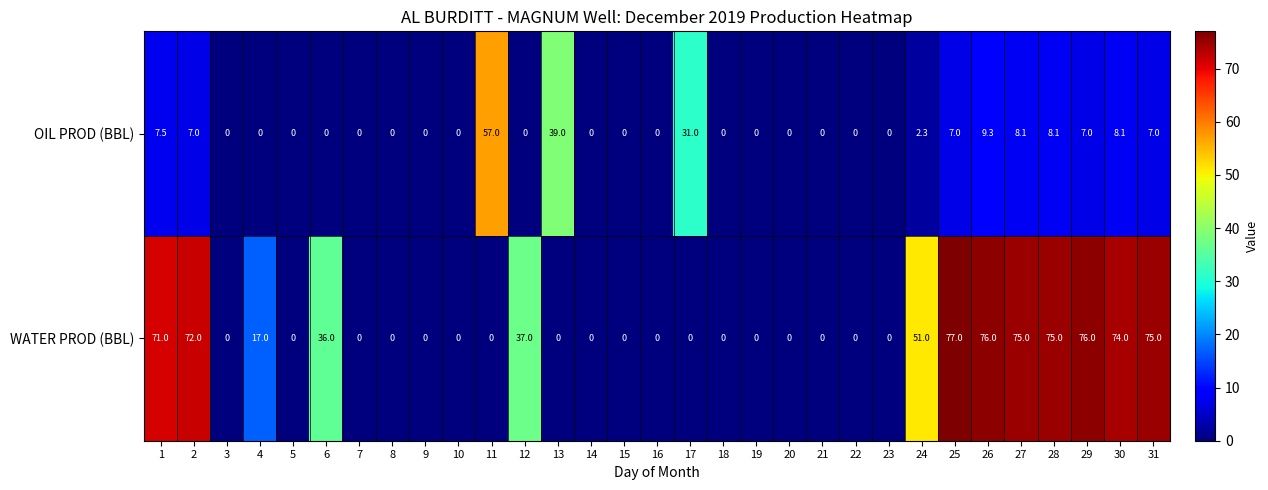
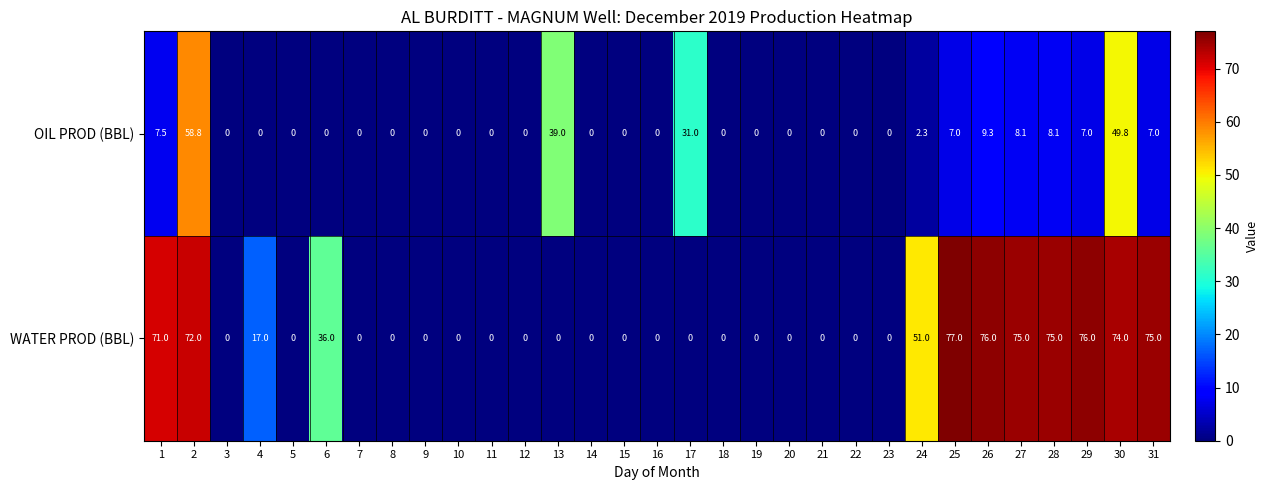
  {
    "OIL PROD (BBL)": {
      "1": 7.5,
-     "2": 7.0,
+     "2": 58.8,
      "3": 0,
      "4": 0,
      "5": 0,
      "6": 0,
      "7": 0,
      "8": 0,
      "9": 0,
      "10": 0,
-     "11": 57.0,
+     "11": 0,
      "12": 0,
      "13": 39.0,
      "14": 0,
      "15": 0,
      "16": 0,
      "17": 31.0,
      "18": 0,
      "19": 0,
      "20": 0,
      "21": 0,
      "22": 0,
      "23": 0,
      "24": 2.3,
      "25": 7.0,
      "26": 9.3,
      "27": 8.1,
      "28": 8.1,
      "29": 7.0,
-     "30": 8.1,
+     "30": 49.8,
      "31": 7.0
    },
    "WATER PROD (BBL)": {
      "1": 71.0,
      "2": 72.0,
      "3": 0,
      "4": 17.0,
      "5": 0,
      "6": 36.0,
      "7": 0,
      "8": 0,
      "9": 0,
      "10": 0,
      "11": 0,
-     "12": 37.0,
+     "12": 0,
      "13": 0,
      "14": 0,
      "15": 0,
      "16": 0,
      "17": 0,
      "18": 0,
      "19": 0,
      "20": 0,
      "21": 0,
      "22": 0,
      "23": 0,
      "24": 51.0,
      "25": 77.0,
      "26": 76.0,
      "27": 75.0,
      "28": 75.0,
      "29": 76.0,
      "30": 74.0,
      "31": 75.0
    }
  }
